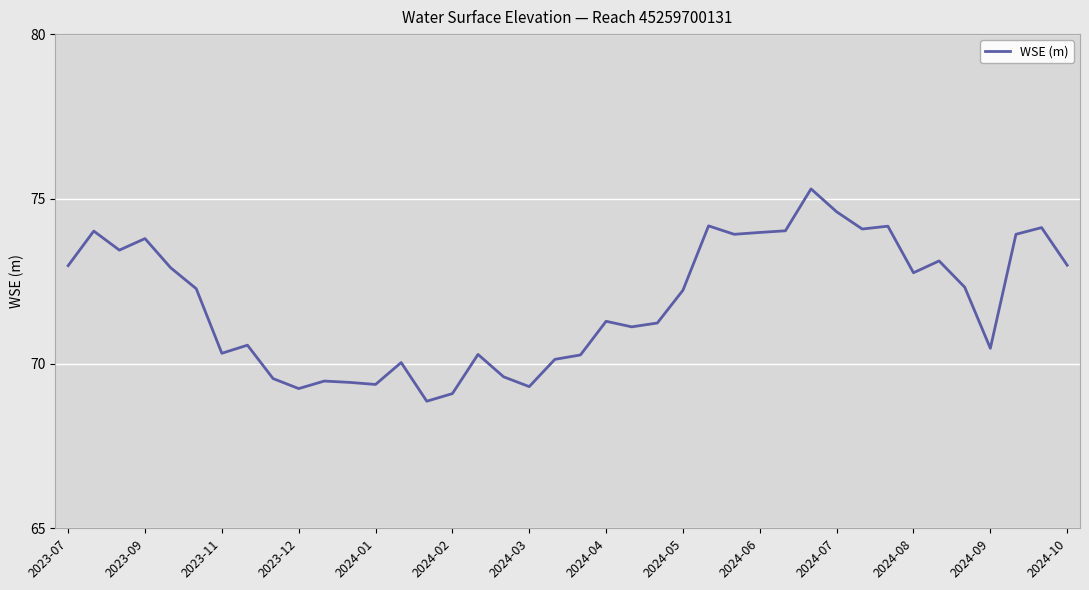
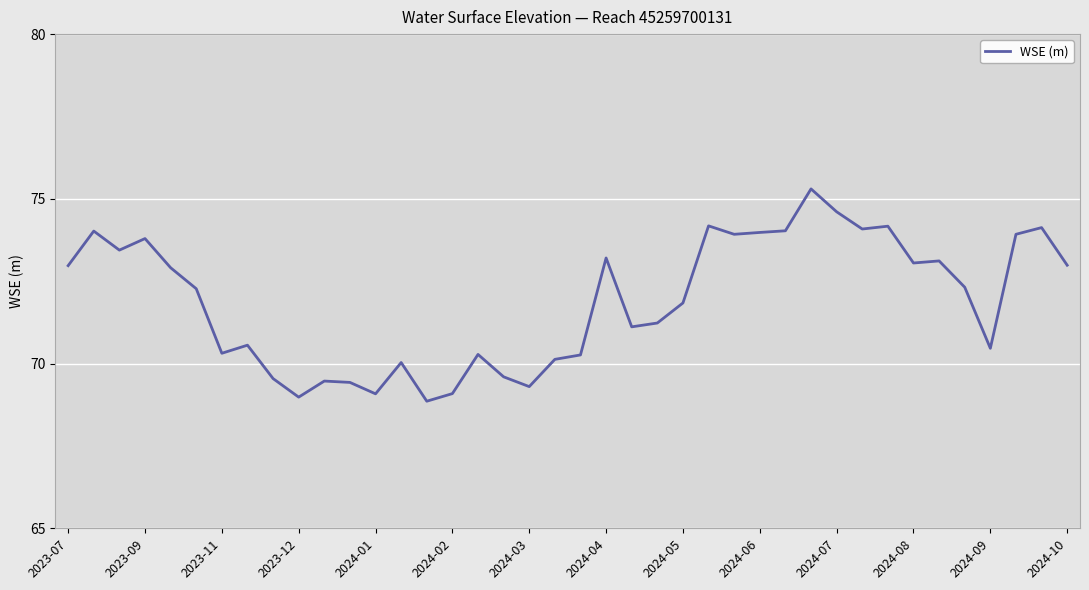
  {
    "2023-07": 73.0,
    "2023-09": 73.8,
    "2023-11": 70.3,
-   "2023-12": 69.2,
-   "2024-01": 69.4,
+   "2023-12": 69.0,
+   "2024-01": 69.1,
    "2024-02": 69.1,
    "2024-03": 69.3,
-   "2024-04": 71.3,
-   "2024-05": 72.2,
+   "2024-04": 73.2,
+   "2024-05": 71.8,
    "2024-06": 74.0,
    "2024-07": 74.6,
-   "2024-08": 72.8,
+   "2024-08": 73.1,
    "2024-09": 70.5,
    "2024-10": 73.0
  }
